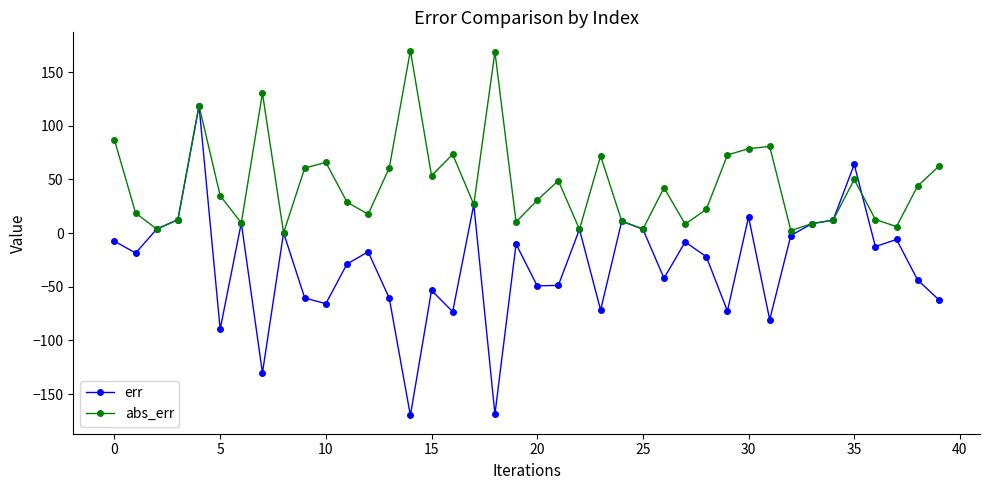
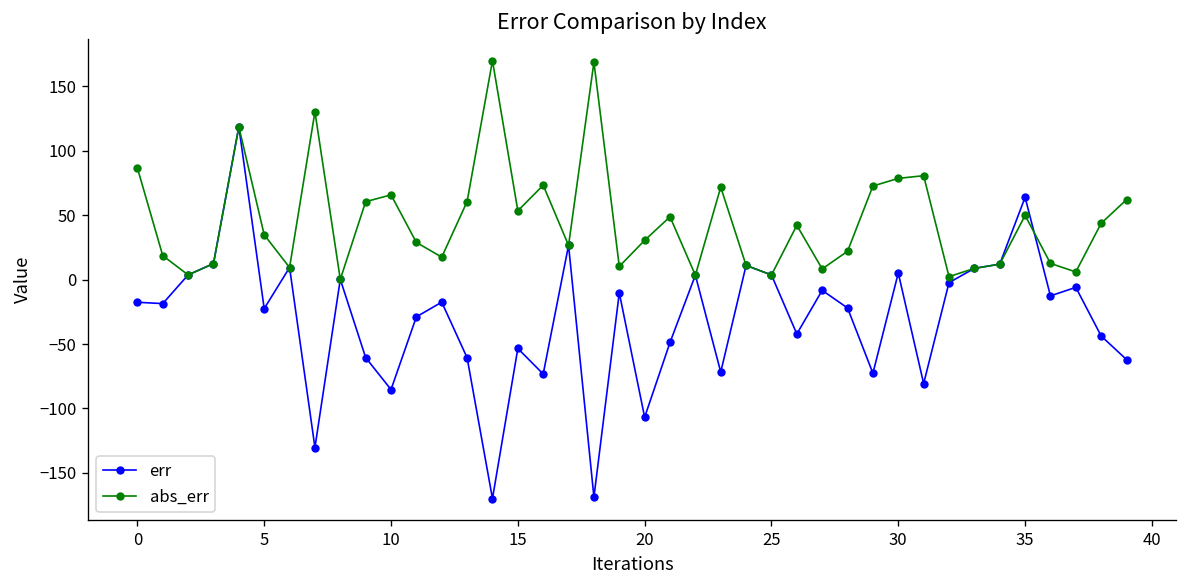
  {
    "err": {
-     "0": -8,
-     "5": -90,
-     "10": -66,
+     "0": -18,
+     "5": -22,
+     "10": -85,
      "15": -53,
-     "20": -49,
-     "30": 15,
+     "20": -107,
+     "30": 5,
      "35": 64
    },
    "abs_err": {
      "0": 87,
      "5": 35,
      "10": 66,
      "15": 53,
      "20": 31,
      "30": 79,
      "35": 50
    }
  }
